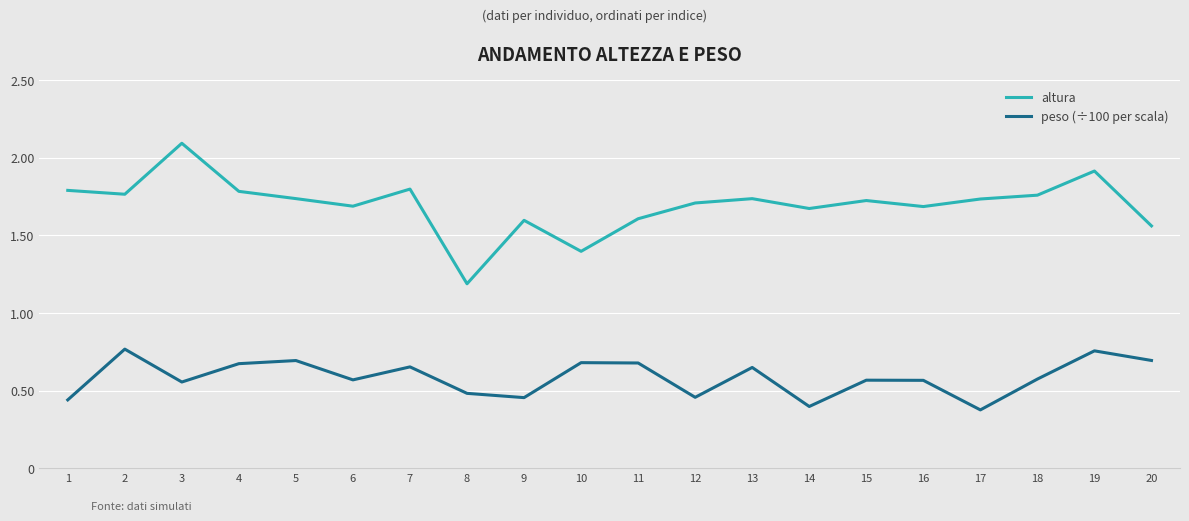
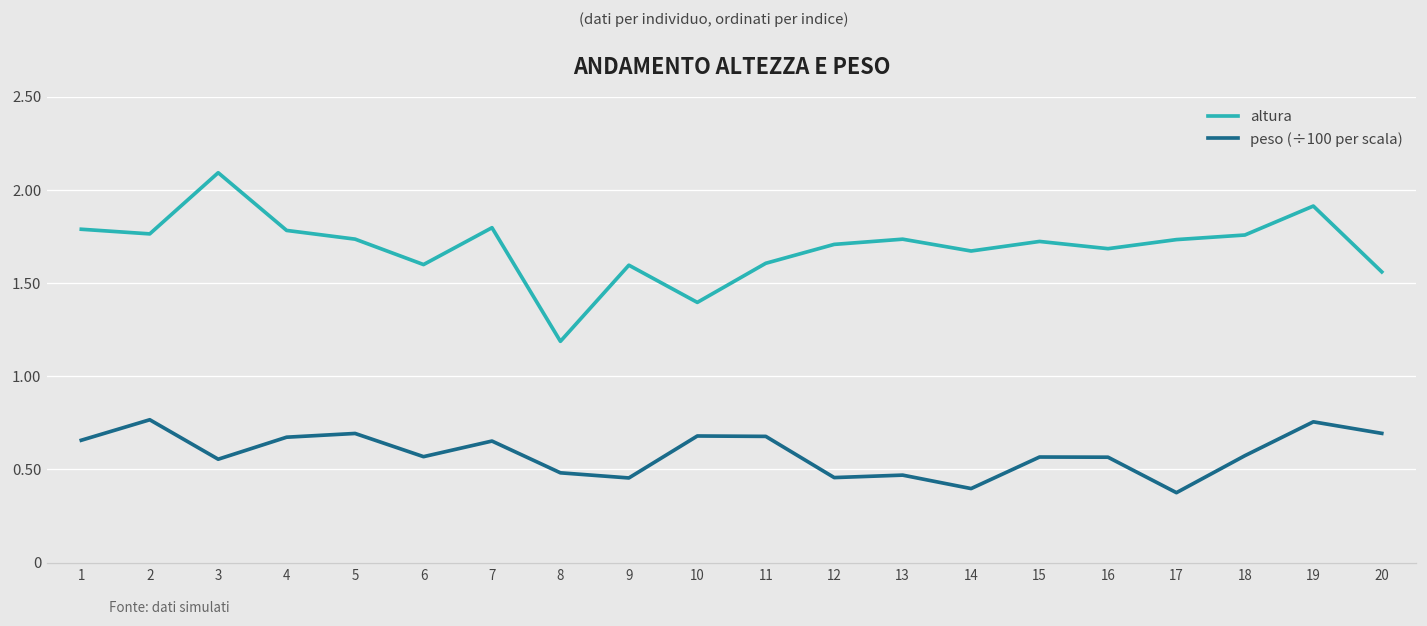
  {
    "altura": {
      "1": 1.79,
      "2": 1.76,
      "3": 2.09,
      "4": 1.78,
      "5": 1.74,
-     "6": 1.69,
+     "6": 1.60,
      "7": 1.80,
      "8": 1.19,
      "9": 1.60,
      "10": 1.40,
      "11": 1.61,
      "12": 1.71,
      "13": 1.74,
      "14": 1.67,
      "15": 1.72,
      "16": 1.68,
      "17": 1.73,
      "18": 1.76,
      "19": 1.91,
      "20": 1.56
    },
    "peso (÷100 per scala)": {
-     "1": 0.44,
+     "1": 0.66,
      "2": 0.77,
      "3": 0.55,
      "4": 0.67,
      "5": 0.69,
      "6": 0.57,
      "7": 0.65,
      "8": 0.48,
      "9": 0.45,
      "10": 0.68,
      "11": 0.68,
      "12": 0.46,
-     "13": 0.65,
+     "13": 0.47,
      "14": 0.40,
      "15": 0.57,
      "16": 0.57,
      "17": 0.38,
      "18": 0.57,
      "19": 0.76,
      "20": 0.69
    }
  }
